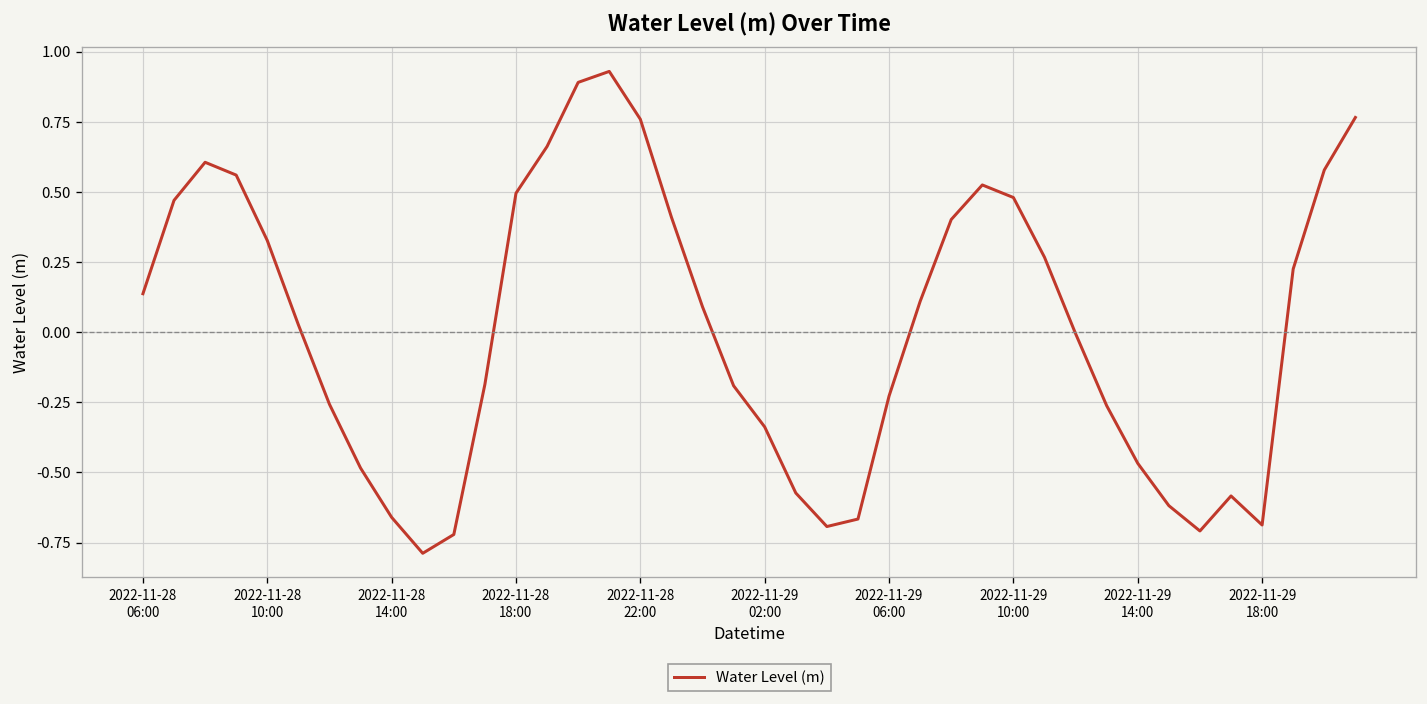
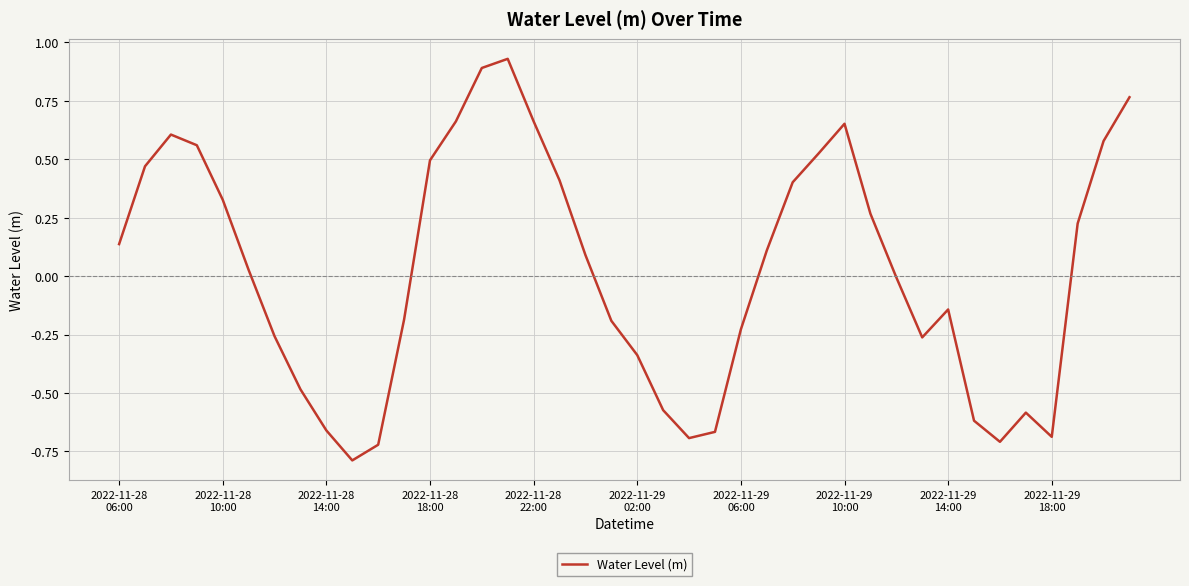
  {
    "2022-11-28 06:00": 0.14,
    "2022-11-28 10:00": 0.33,
    "2022-11-28 14:00": -0.66,
    "2022-11-28 18:00": 0.50,
-   "2022-11-28 22:00": 0.76,
+   "2022-11-28 22:00": 0.66,
    "2022-11-29 02:00": -0.34,
    "2022-11-29 06:00": -0.23,
-   "2022-11-29 10:00": 0.48,
-   "2022-11-29 14:00": -0.47,
+   "2022-11-29 10:00": 0.65,
+   "2022-11-29 14:00": -0.14,
    "2022-11-29 18:00": -0.69
  }
